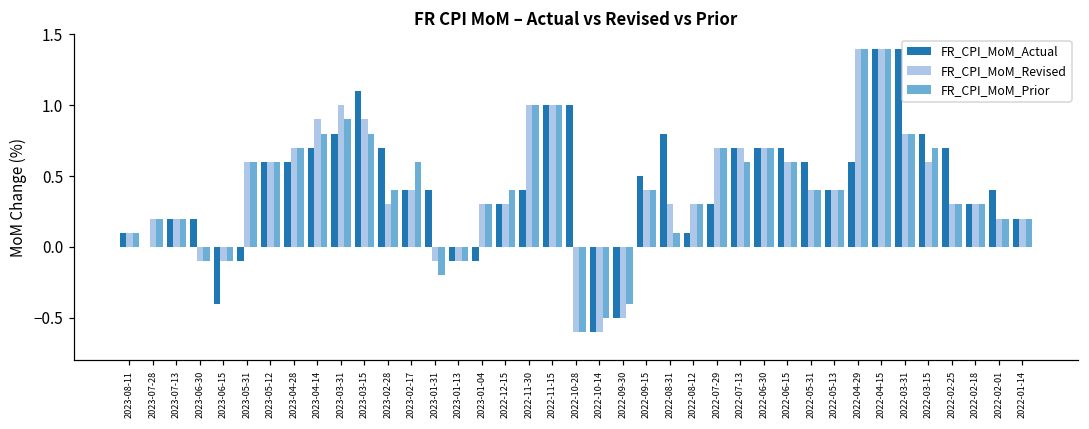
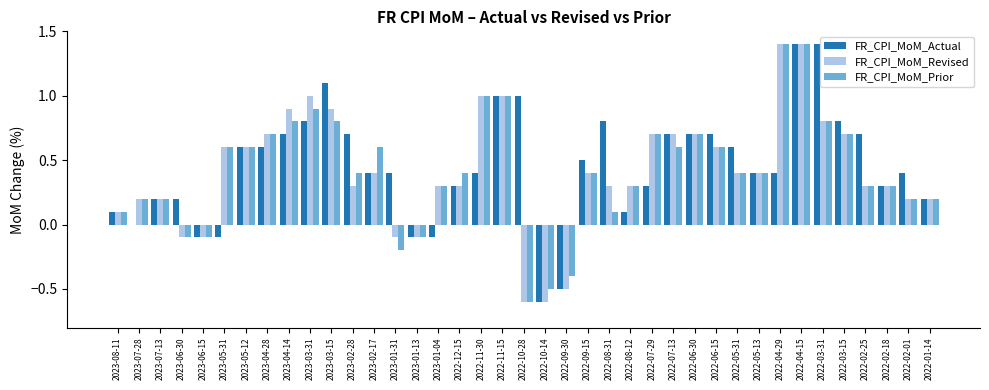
  {
    "FR_CPI_MoM_Actual": {
      "2023-08-11": 0.1,
      "2023-07-28": 0.0,
      "2023-07-13": 0.2,
      "2023-06-30": 0.2,
-     "2023-06-15": -0.4,
+     "2023-06-15": -0.1,
      "2023-05-31": -0.1,
      "2023-05-12": 0.6,
      "2023-04-28": 0.6,
      "2023-04-14": 0.7,
      "2023-03-31": 0.8,
      "2023-03-15": 1.1,
      "2023-02-28": 0.7,
      "2023-02-17": 0.4,
      "2023-01-31": 0.4,
      "2023-01-13": -0.1,
      "2023-01-04": -0.1,
      "2022-12-15": 0.3,
      "2022-11-30": 0.4,
      "2022-11-15": 1.0,
      "2022-10-28": 1.0,
      "2022-10-14": -0.6,
      "2022-09-30": -0.5,
      "2022-09-15": 0.5,
      "2022-08-31": 0.8,
      "2022-08-12": 0.1,
      "2022-07-29": 0.3,
      "2022-07-13": 0.7,
      "2022-06-30": 0.7,
      "2022-06-15": 0.7,
      "2022-05-31": 0.6,
      "2022-05-13": 0.4,
-     "2022-04-29": 0.6,
+     "2022-04-29": 0.4,
      "2022-04-15": 1.4,
      "2022-03-31": 1.4,
      "2022-03-15": 0.8,
      "2022-02-25": 0.7,
      "2022-02-18": 0.3,
      "2022-02-01": 0.4,
      "2022-01-14": 0.2
    },
    "FR_CPI_MoM_Revised": {
      "2023-08-11": 0.1,
      "2023-07-28": 0.2,
      "2023-07-13": 0.2,
      "2023-06-30": -0.1,
      "2023-06-15": -0.1,
      "2023-05-31": 0.6,
      "2023-05-12": 0.6,
      "2023-04-28": 0.7,
      "2023-04-14": 0.9,
      "2023-03-31": 1.0,
      "2023-03-15": 0.9,
      "2023-02-28": 0.3,
      "2023-02-17": 0.4,
      "2023-01-31": -0.1,
      "2023-01-13": -0.1,
      "2023-01-04": 0.3,
      "2022-12-15": 0.3,
      "2022-11-30": 1.0,
      "2022-11-15": 1.0,
      "2022-10-28": -0.6,
      "2022-10-14": -0.6,
      "2022-09-30": -0.5,
      "2022-09-15": 0.4,
      "2022-08-31": 0.3,
      "2022-08-12": 0.3,
      "2022-07-29": 0.7,
      "2022-07-13": 0.7,
      "2022-06-30": 0.7,
      "2022-06-15": 0.6,
      "2022-05-31": 0.4,
      "2022-05-13": 0.4,
      "2022-04-29": 1.4,
      "2022-04-15": 1.4,
      "2022-03-31": 0.8,
-     "2022-03-15": 0.6,
+     "2022-03-15": 0.7,
      "2022-02-25": 0.3,
      "2022-02-18": 0.3,
      "2022-02-01": 0.2,
      "2022-01-14": 0.2
    },
    "FR_CPI_MoM_Prior": {
      "2023-08-11": 0.1,
      "2023-07-28": 0.2,
      "2023-07-13": 0.2,
      "2023-06-30": -0.1,
      "2023-06-15": -0.1,
      "2023-05-31": 0.6,
      "2023-05-12": 0.6,
      "2023-04-28": 0.7,
      "2023-04-14": 0.8,
      "2023-03-31": 0.9,
      "2023-03-15": 0.8,
      "2023-02-28": 0.4,
      "2023-02-17": 0.6,
      "2023-01-31": -0.2,
      "2023-01-13": -0.1,
      "2023-01-04": 0.3,
      "2022-12-15": 0.4,
      "2022-11-30": 1.0,
      "2022-11-15": 1.0,
      "2022-10-28": -0.6,
      "2022-10-14": -0.5,
      "2022-09-30": -0.4,
      "2022-09-15": 0.4,
      "2022-08-31": 0.1,
      "2022-08-12": 0.3,
      "2022-07-29": 0.7,
      "2022-07-13": 0.6,
      "2022-06-30": 0.7,
      "2022-06-15": 0.6,
      "2022-05-31": 0.4,
      "2022-05-13": 0.4,
      "2022-04-29": 1.4,
      "2022-04-15": 1.4,
      "2022-03-31": 0.8,
      "2022-03-15": 0.7,
      "2022-02-25": 0.3,
      "2022-02-18": 0.3,
      "2022-02-01": 0.2,
      "2022-01-14": 0.2
    }
  }
